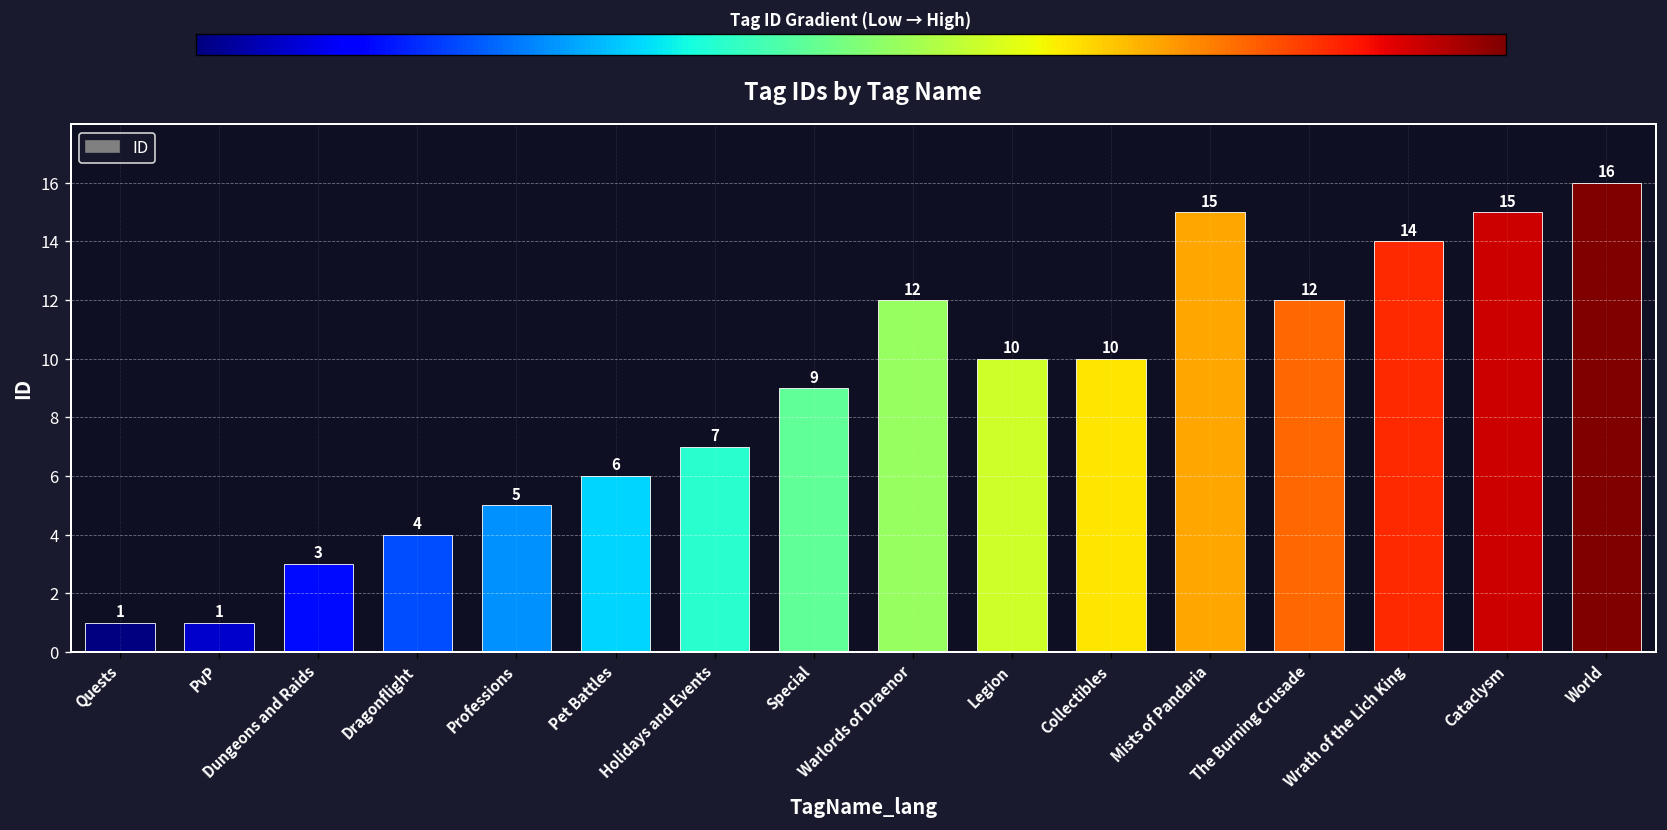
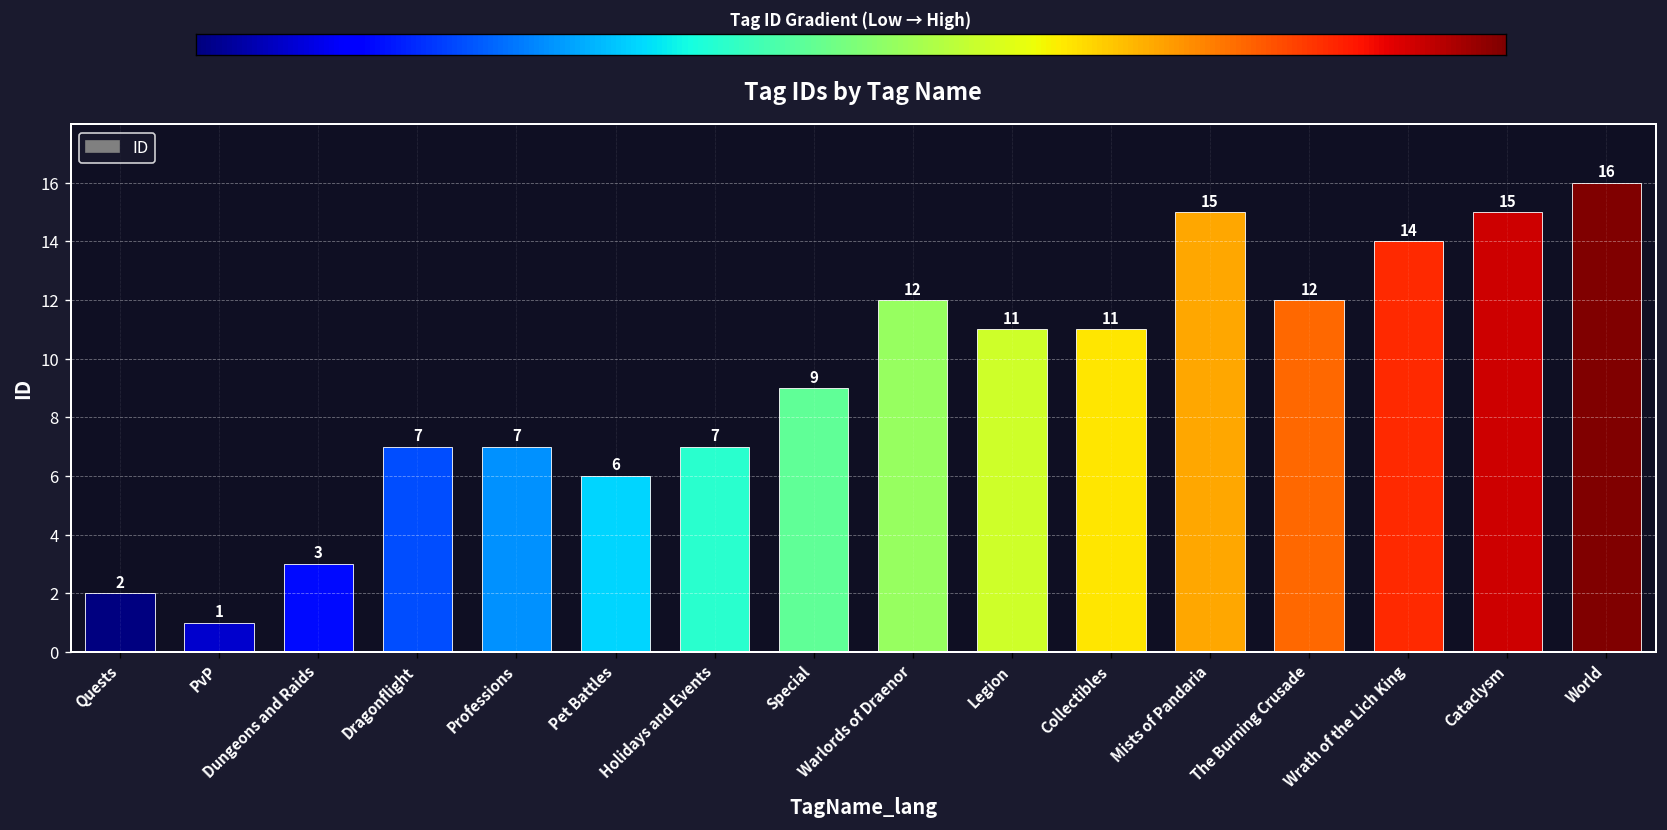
  {
-   "Quests": 1,
+   "Quests": 2,
    "PvP": 1,
    "Dungeons and Raids": 3,
-   "Dragonflight": 4,
-   "Professions": 5,
+   "Dragonflight": 7,
+   "Professions": 7,
    "Pet Battles": 6,
    "Holidays and Events": 7,
    "Special": 9,
    "Warlords of Draenor": 12,
-   "Legion": 10,
-   "Collectibles": 10,
+   "Legion": 11,
+   "Collectibles": 11,
    "Mists of Pandaria": 15,
    "The Burning Crusade": 12,
    "Wrath of the Lich King": 14,
    "Cataclysm": 15,
    "World": 16
  }
